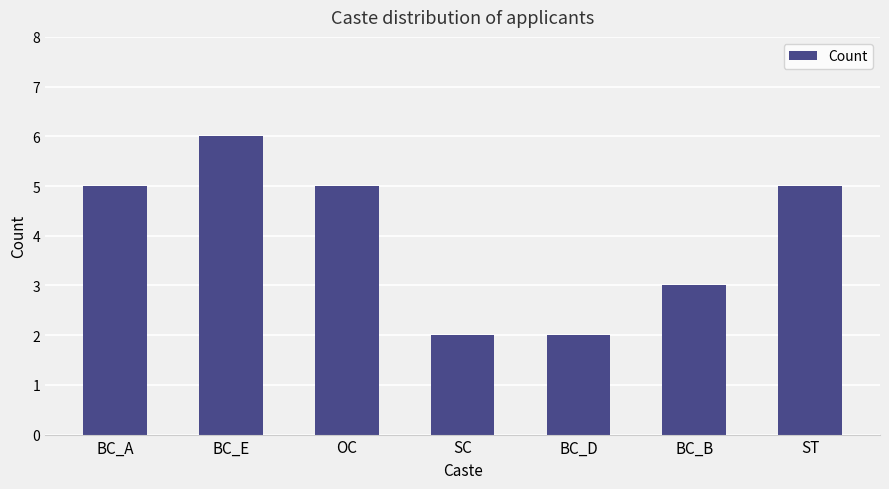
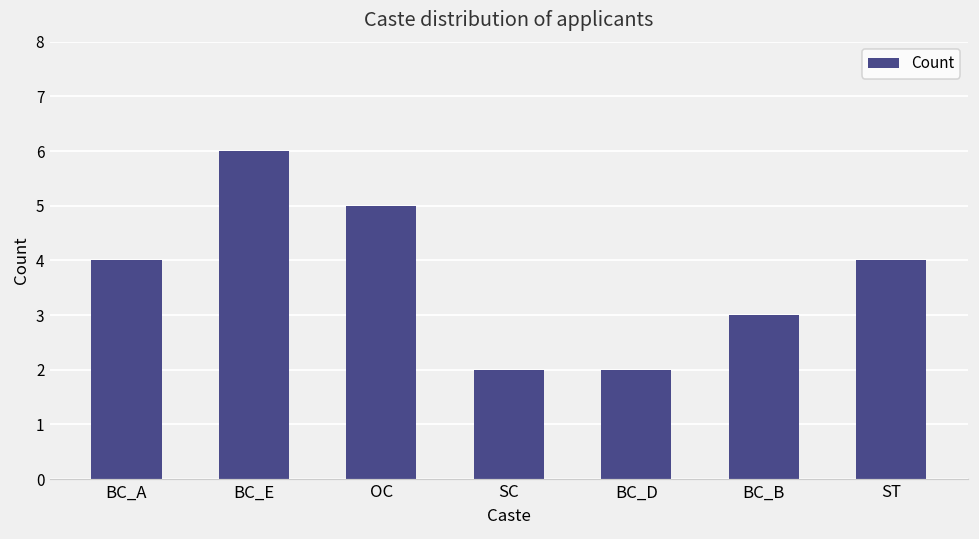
  {
-   "BC_A": 5,
+   "BC_A": 4,
    "BC_E": 6,
    "OC": 5,
    "SC": 2,
    "BC_D": 2,
    "BC_B": 3,
-   "ST": 5
+   "ST": 4
  }
